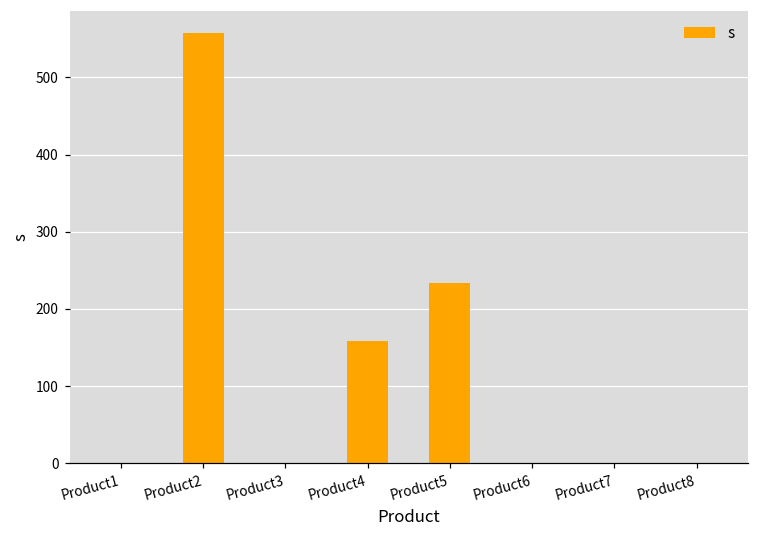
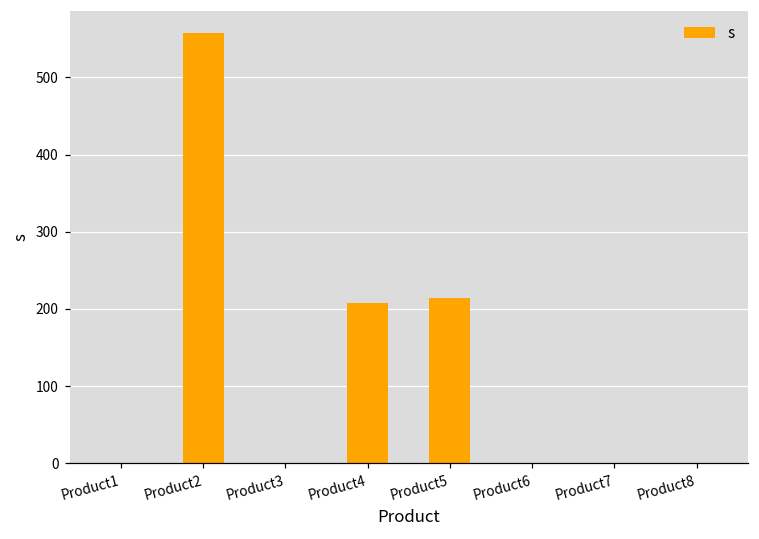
  {
    "Product1": 0,
    "Product2": 560,
    "Product3": 0,
-   "Product4": 160,
-   "Product5": 230,
+   "Product4": 210,
+   "Product5": 210,
    "Product6": 0,
    "Product7": 0,
    "Product8": 0
  }
